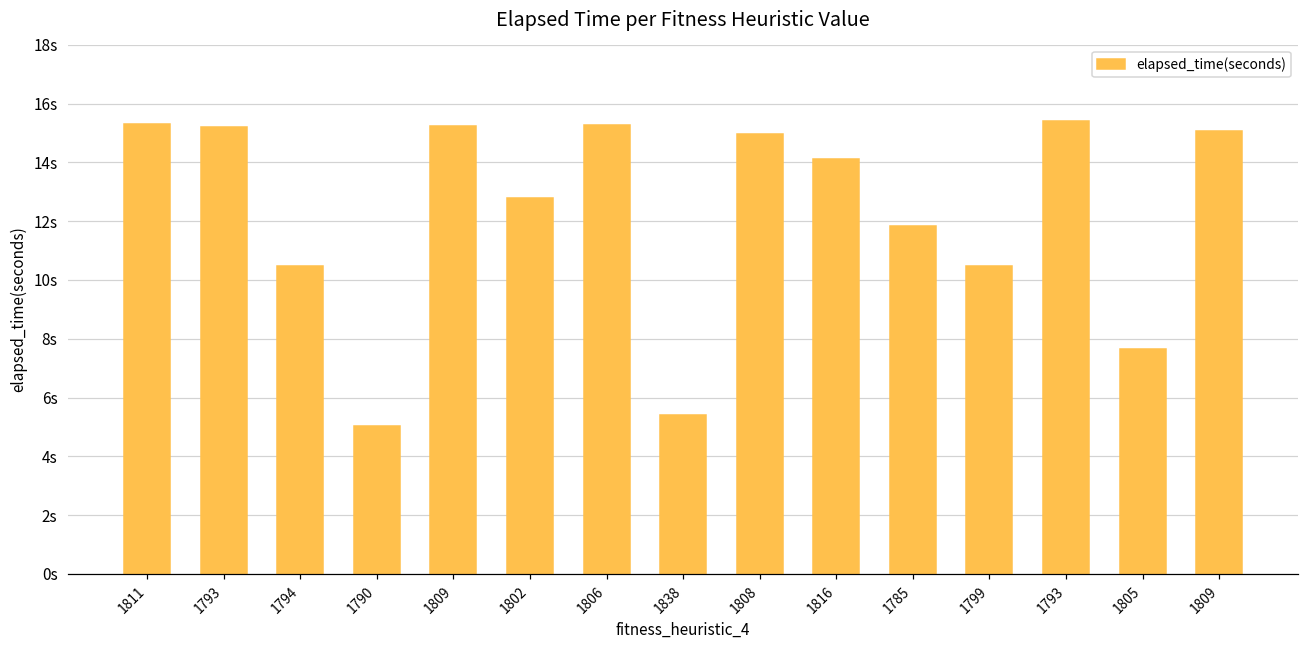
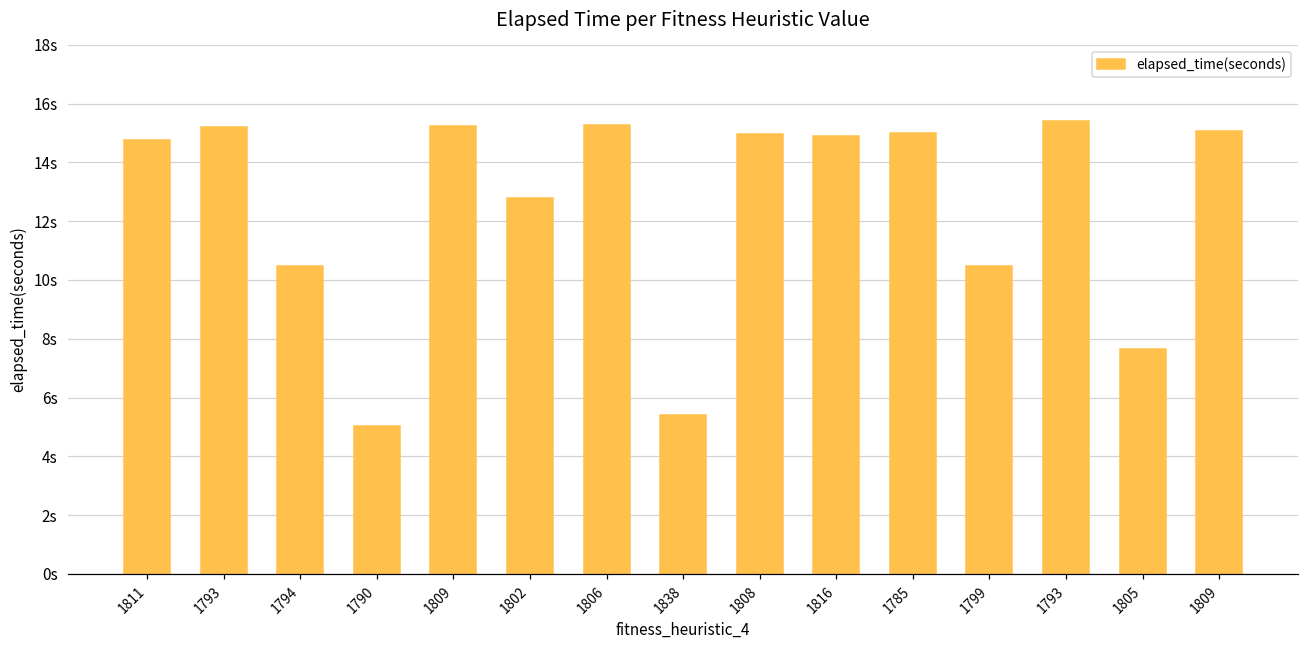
  {
-   "1811": "15.3s",
+   "1811": "14.7s",
    "1794": "10.5s",
    "1790": "5.0s",
    "1802": "12.8s",
    "1806": "15.3s",
    "1838": "5.4s",
    "1808": "15.0s",
-   "1816": "14.1s",
-   "1785": "11.8s",
+   "1816": "14.9s",
+   "1785": "15.0s",
    "1799": "10.5s",
    "1805": "7.7s"
  }
